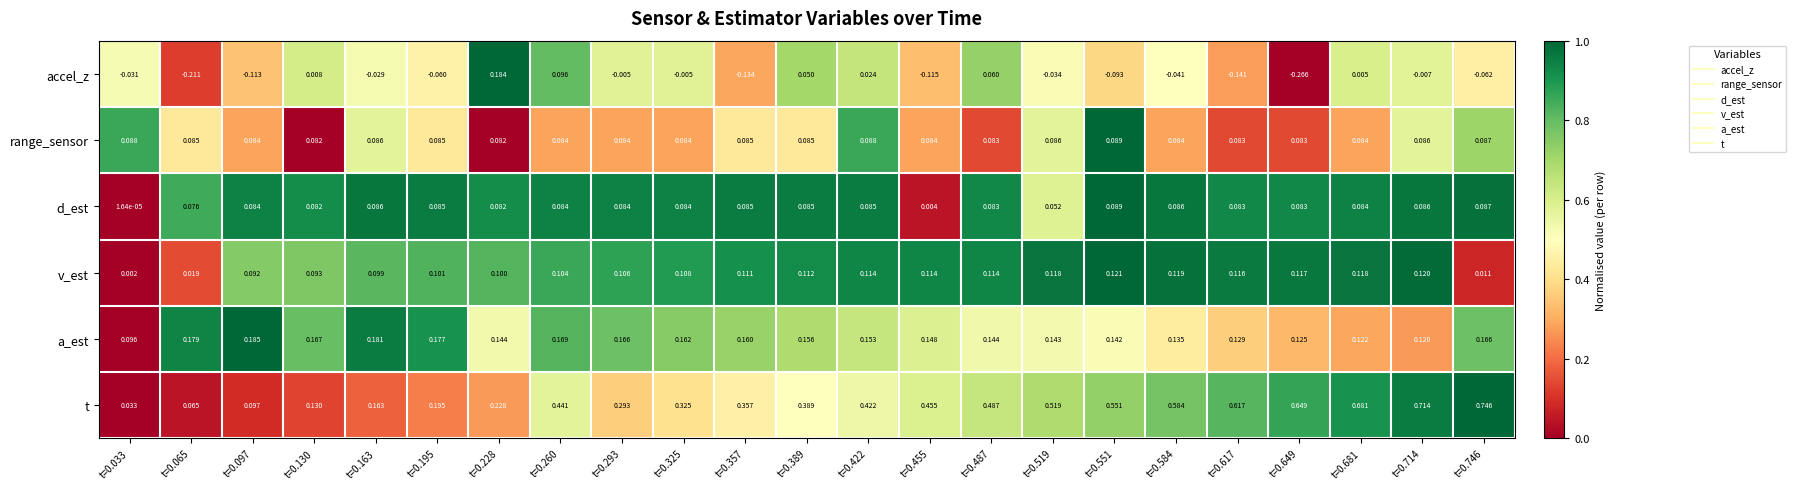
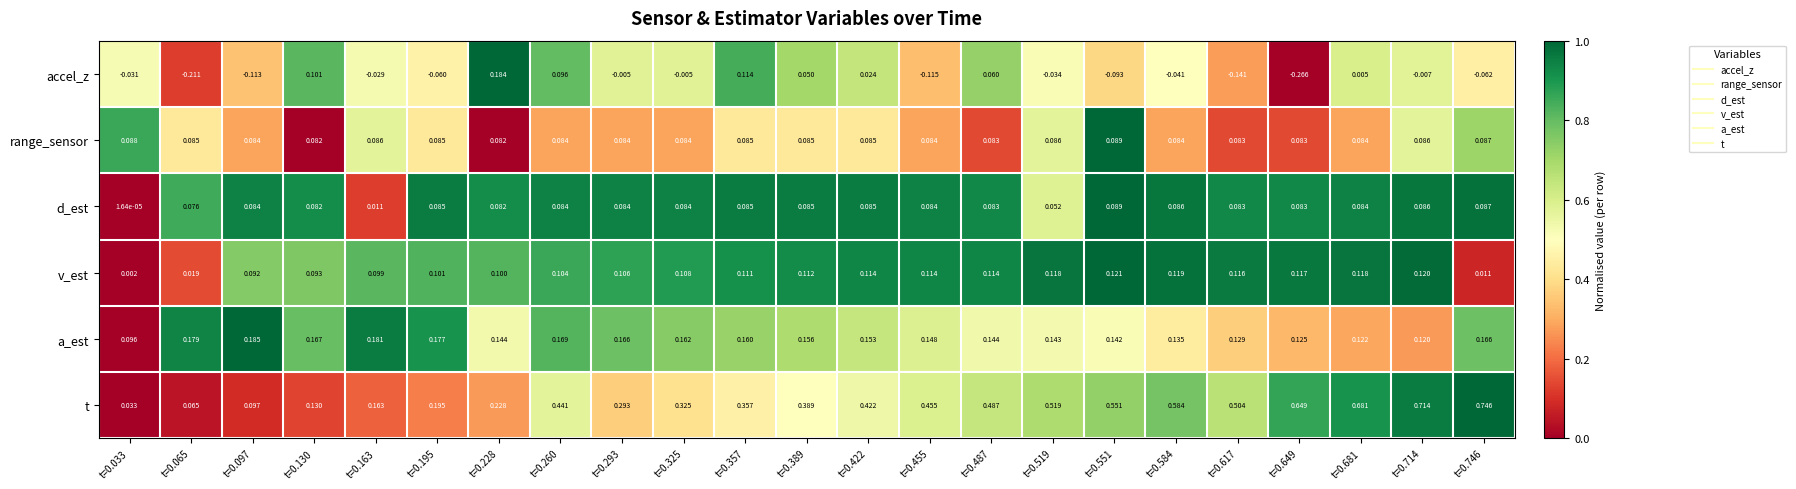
  {
    "accel_z": {
      "t=0.033": "-0.031",
      "t=0.065": "-0.211",
      "t=0.097": "-0.113",
-     "t=0.130": "0.008",
+     "t=0.130": "0.101",
      "t=0.163": "-0.029",
      "t=0.195": "-0.060",
      "t=0.228": "0.184",
      "t=0.260": "0.096",
      "t=0.293": "-0.005",
      "t=0.325": "-0.005",
-     "t=0.357": "-0.134",
+     "t=0.357": "0.114",
      "t=0.389": "0.050",
      "t=0.422": "0.024",
      "t=0.455": "-0.115",
      "t=0.487": "0.060",
      "t=0.519": "-0.034",
      "t=0.551": "-0.093",
      "t=0.584": "-0.041",
      "t=0.617": "-0.141",
      "t=0.649": "-0.266",
      "t=0.681": "0.005",
      "t=0.714": "-0.007",
      "t=0.746": "-0.062"
    },
    "range_sensor": {
      "t=0.033": "0.088",
      "t=0.065": "0.085",
      "t=0.097": "0.084",
      "t=0.130": "0.082",
      "t=0.163": "0.086",
      "t=0.195": "0.085",
      "t=0.228": "0.082",
      "t=0.260": "0.084",
      "t=0.293": "0.084",
      "t=0.325": "0.084",
      "t=0.357": "0.085",
      "t=0.389": "0.085",
-     "t=0.422": "0.088",
+     "t=0.422": "0.085",
      "t=0.455": "0.084",
      "t=0.487": "0.083",
      "t=0.519": "0.086",
      "t=0.551": "0.089",
      "t=0.584": "0.084",
      "t=0.617": "0.083",
      "t=0.649": "0.083",
      "t=0.681": "0.084",
      "t=0.714": "0.086",
      "t=0.746": "0.087"
    },
    "d_est": {
      "t=0.033": "1.64e-05",
      "t=0.065": "0.076",
      "t=0.097": "0.084",
      "t=0.130": "0.082",
-     "t=0.163": "0.086",
+     "t=0.163": "0.011",
      "t=0.195": "0.085",
      "t=0.228": "0.082",
      "t=0.260": "0.084",
      "t=0.293": "0.084",
      "t=0.325": "0.084",
      "t=0.357": "0.085",
      "t=0.389": "0.085",
      "t=0.422": "0.085",
-     "t=0.455": "0.004",
+     "t=0.455": "0.084",
      "t=0.487": "0.083",
      "t=0.519": "0.052",
      "t=0.551": "0.089",
      "t=0.584": "0.086",
      "t=0.617": "0.083",
      "t=0.649": "0.083",
      "t=0.681": "0.084",
      "t=0.714": "0.086",
      "t=0.746": "0.087"
    },
    "v_est": {
      "t=0.033": "0.002",
      "t=0.065": "0.019",
      "t=0.097": "0.092",
      "t=0.130": "0.093",
      "t=0.163": "0.099",
      "t=0.195": "0.101",
      "t=0.228": "0.100",
      "t=0.260": "0.104",
      "t=0.293": "0.106",
      "t=0.325": "0.108",
      "t=0.357": "0.111",
      "t=0.389": "0.112",
      "t=0.422": "0.114",
      "t=0.455": "0.114",
      "t=0.487": "0.114",
      "t=0.519": "0.118",
      "t=0.551": "0.121",
      "t=0.584": "0.119",
      "t=0.617": "0.116",
      "t=0.649": "0.117",
      "t=0.681": "0.118",
      "t=0.714": "0.120",
      "t=0.746": "0.011"
    },
    "a_est": {
      "t=0.033": "0.096",
      "t=0.065": "0.179",
      "t=0.097": "0.185",
      "t=0.130": "0.167",
      "t=0.163": "0.181",
      "t=0.195": "0.177",
      "t=0.228": "0.144",
      "t=0.260": "0.169",
      "t=0.293": "0.166",
      "t=0.325": "0.162",
      "t=0.357": "0.160",
      "t=0.389": "0.156",
      "t=0.422": "0.153",
      "t=0.455": "0.148",
      "t=0.487": "0.144",
      "t=0.519": "0.143",
      "t=0.551": "0.142",
      "t=0.584": "0.135",
      "t=0.617": "0.129",
      "t=0.649": "0.125",
      "t=0.681": "0.122",
      "t=0.714": "0.120",
      "t=0.746": "0.166"
    },
    "t": {
      "t=0.033": "0.033",
      "t=0.065": "0.065",
      "t=0.097": "0.097",
      "t=0.130": "0.130",
      "t=0.163": "0.163",
      "t=0.195": "0.195",
      "t=0.228": "0.228",
      "t=0.260": "0.441",
      "t=0.293": "0.293",
      "t=0.325": "0.325",
      "t=0.357": "0.357",
      "t=0.389": "0.389",
      "t=0.422": "0.422",
      "t=0.455": "0.455",
      "t=0.487": "0.487",
      "t=0.519": "0.519",
      "t=0.551": "0.551",
      "t=0.584": "0.584",
-     "t=0.617": "0.617",
+     "t=0.617": "0.504",
      "t=0.649": "0.649",
      "t=0.681": "0.681",
      "t=0.714": "0.714",
      "t=0.746": "0.746"
    }
  }
